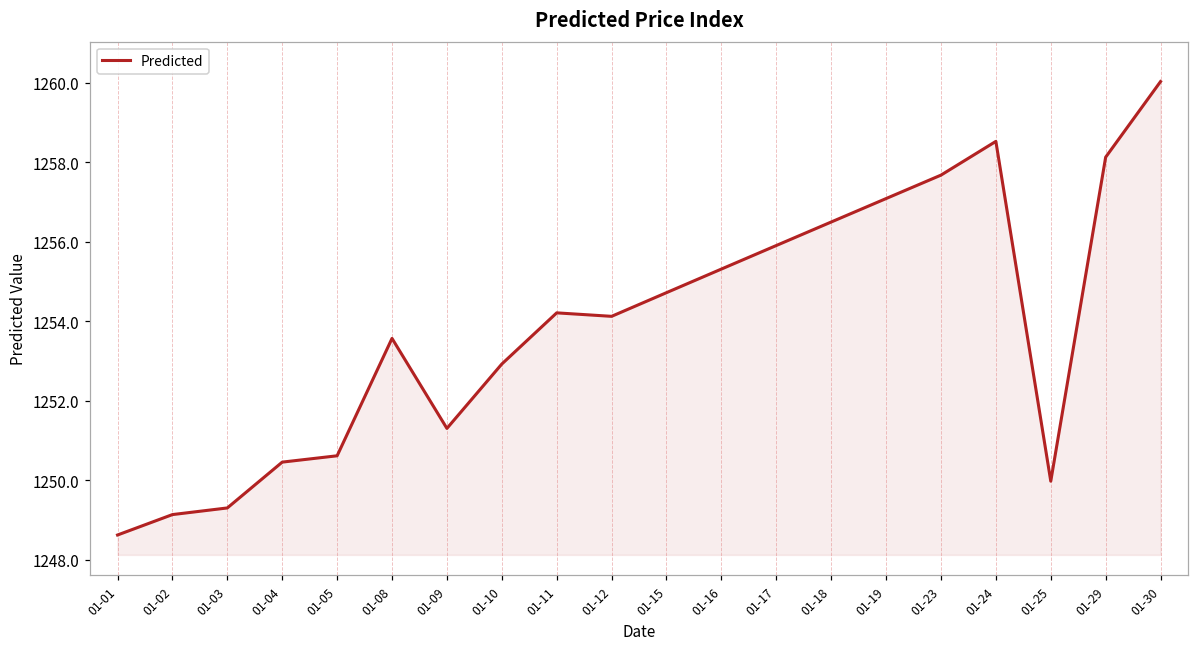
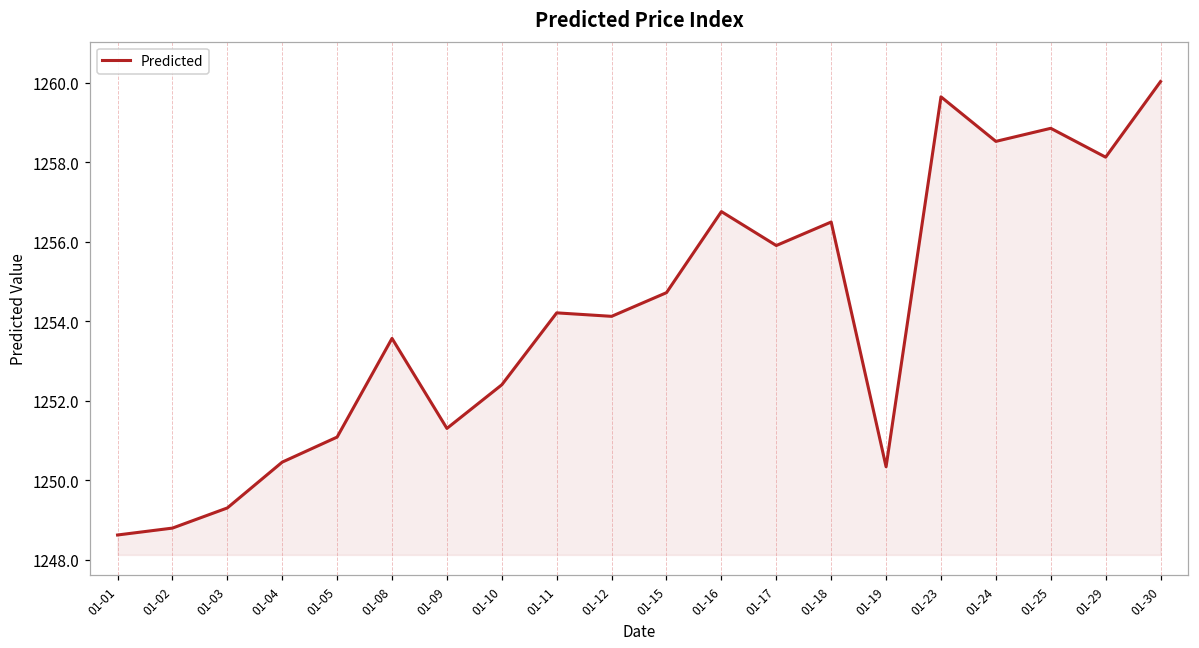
  {
    "01-01": 1248.6,
-   "01-02": 1249.1,
+   "01-02": 1248.8,
    "01-03": 1249.3,
    "01-04": 1250.5,
-   "01-05": 1250.6,
+   "01-05": 1251.1,
    "01-08": 1253.6,
    "01-09": 1251.3,
-   "01-10": 1252.9,
+   "01-10": 1252.4,
    "01-11": 1254.2,
    "01-12": 1254.1,
    "01-15": 1254.7,
-   "01-16": 1255.3,
+   "01-16": 1256.8,
    "01-17": 1255.9,
    "01-18": 1256.5,
-   "01-19": 1257.1,
-   "01-23": 1257.7,
+   "01-19": 1250.3,
+   "01-23": 1259.6,
    "01-24": 1258.5,
-   "01-25": 1250.0,
+   "01-25": 1258.9,
    "01-29": 1258.1,
    "01-30": 1260.0
  }
